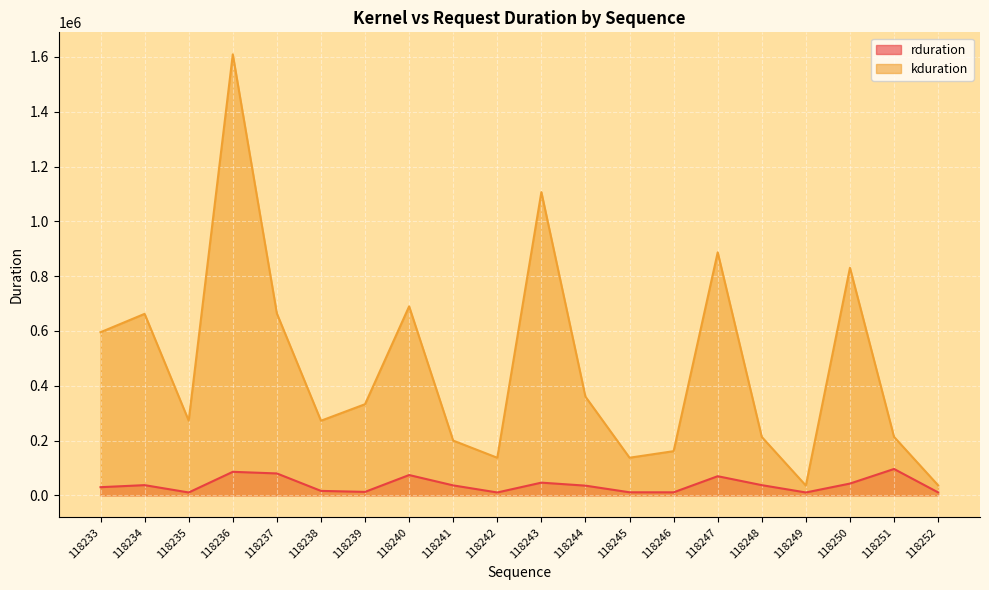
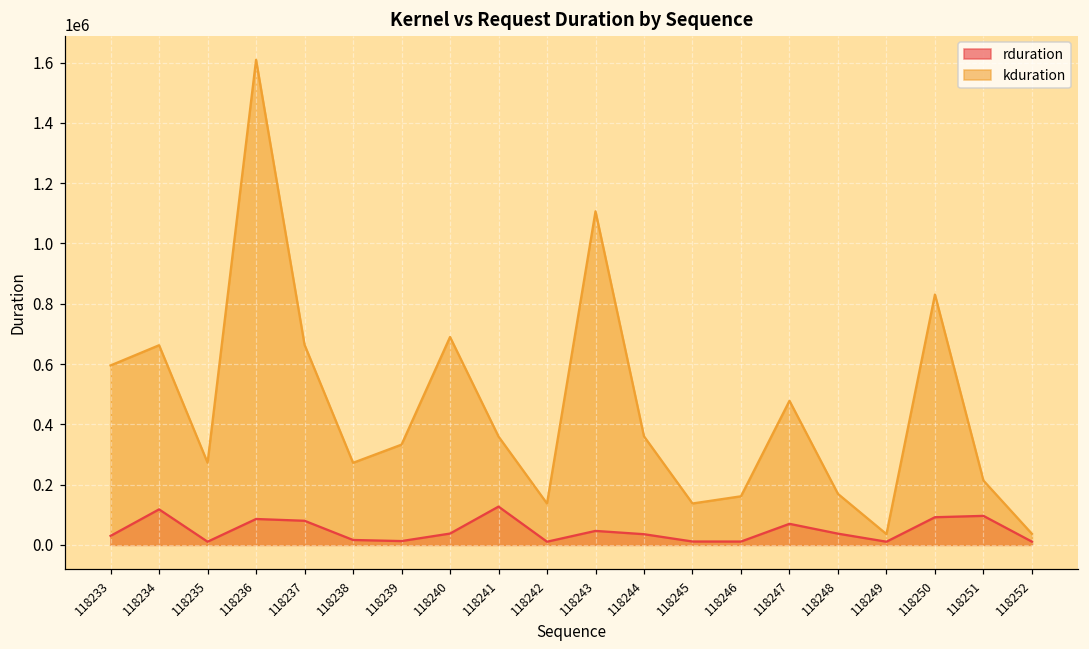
  {
    "rduration": {
      "118233": 30000,
-     "118234": 40000,
+     "118234": 120000,
      "118235": 10000,
      "118236": 90000,
      "118237": 80000,
      "118238": 20000,
      "118239": 10000,
-     "118240": 70000,
-     "118241": 40000,
+     "118240": 40000,
+     "118241": 130000,
      "118242": 10000,
      "118243": 50000,
      "118244": 40000,
      "118245": 10000,
      "118246": 10000,
      "118247": 70000,
      "118248": 40000,
      "118249": 10000,
-     "118250": 40000,
+     "118250": 90000,
      "118251": 100000,
      "118252": 10000
    },
    "kduration": {
      "118233": 600000,
      "118234": 660000,
      "118235": 270000,
      "118236": 1610000,
      "118237": 660000,
      "118238": 270000,
      "118239": 330000,
      "118240": 690000,
-     "118241": 200000,
+     "118241": 360000,
      "118242": 140000,
      "118243": 1110000,
      "118244": 360000,
      "118245": 140000,
      "118246": 160000,
-     "118247": 890000,
-     "118248": 210000,
+     "118247": 480000,
+     "118248": 170000,
      "118249": 40000,
      "118250": 830000,
      "118251": 210000,
      "118252": 40000
    }
  }
